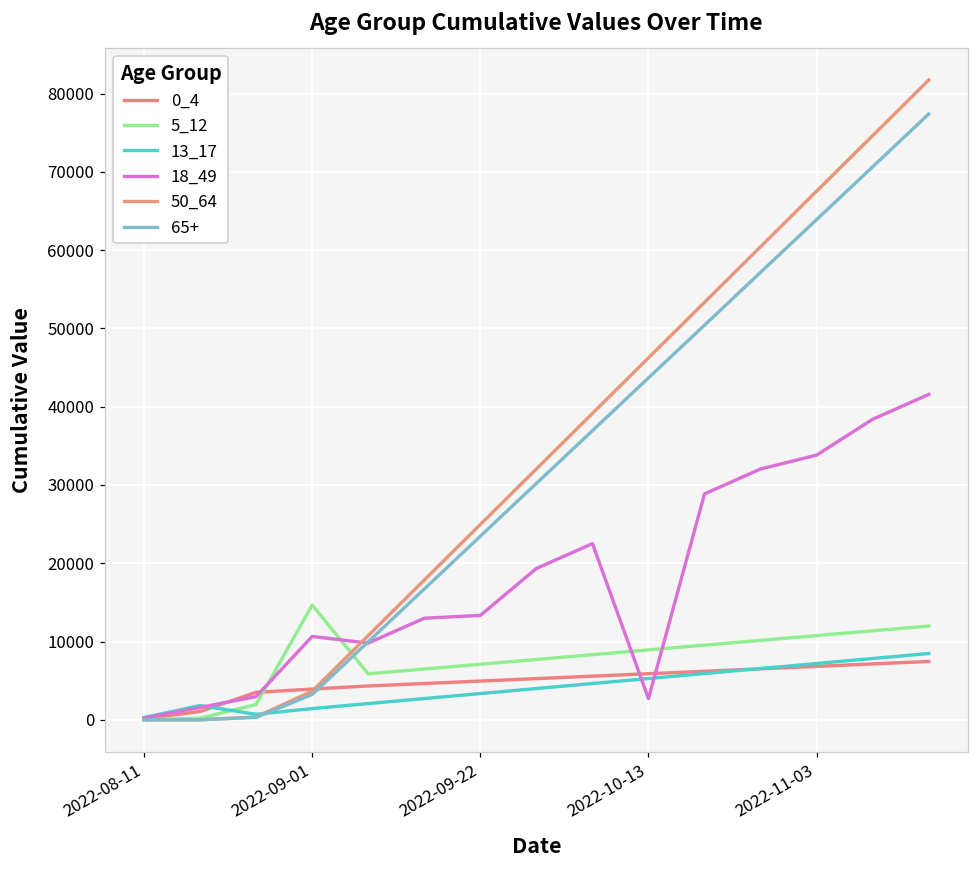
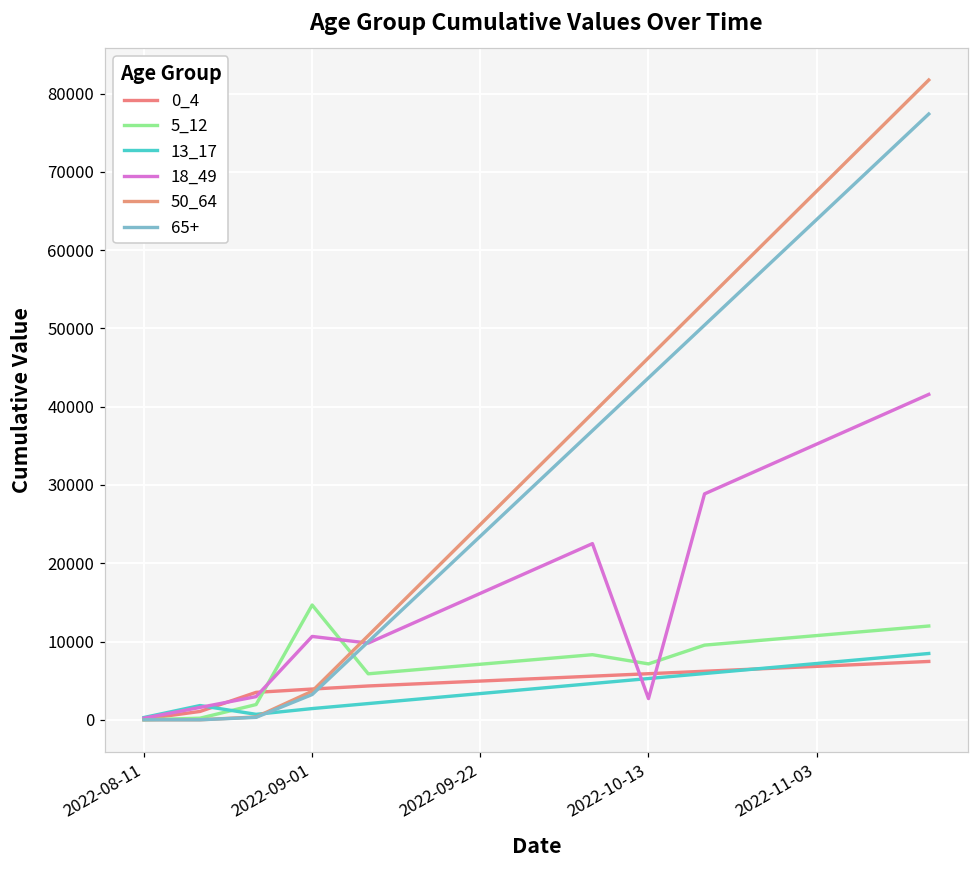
  {
    "5_12": {
      "2022-09-01": 15000,
      "2022-09-22": 7000,
-     "2022-10-13": 9000,
+     "2022-10-13": 7000,
      "2022-11-03": 11000
    },
    "18_49": {
      "2022-09-01": 11000,
-     "2022-09-22": 13000,
+     "2022-09-22": 16000,
      "2022-10-13": 3000,
-     "2022-11-03": 34000
+     "2022-11-03": 35000
    }
  }
